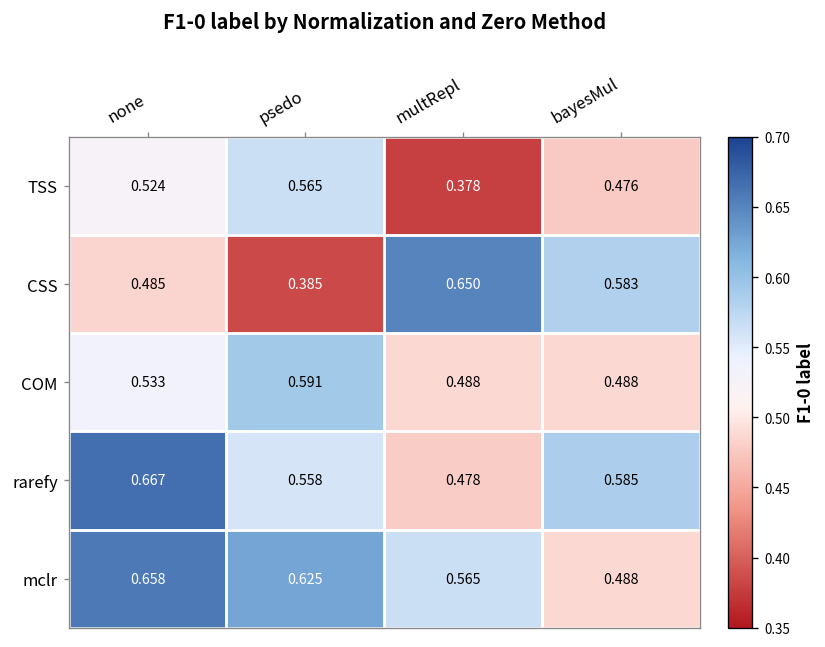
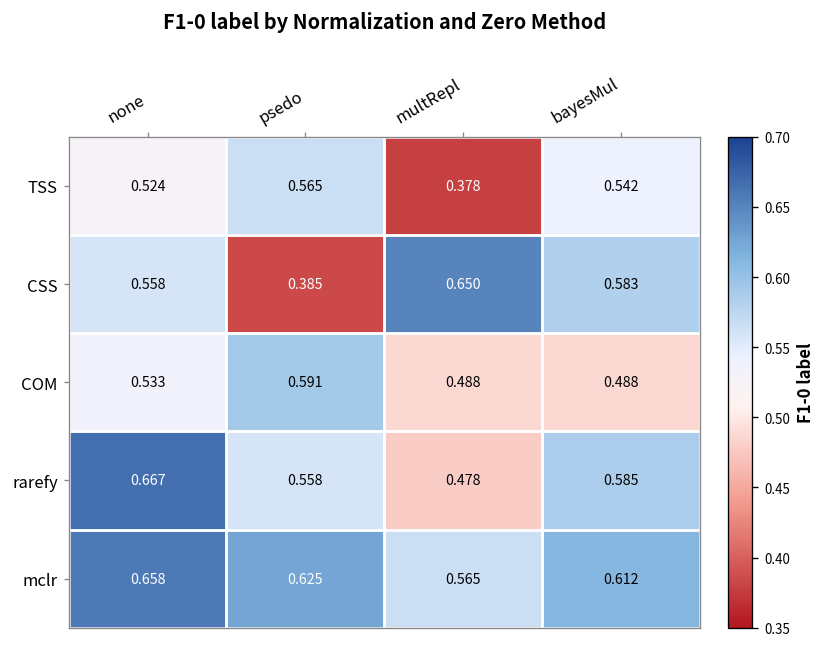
  {
    "TSS": {
      "none": 0.524,
      "psedo": 0.565,
      "multRepl": 0.378,
-     "bayesMul": 0.476
+     "bayesMul": 0.542
    },
    "CSS": {
-     "none": 0.485,
+     "none": 0.558,
      "psedo": 0.385,
      "multRepl": 0.650,
      "bayesMul": 0.583
    },
    "COM": {
      "none": 0.533,
      "psedo": 0.591,
      "multRepl": 0.488,
      "bayesMul": 0.488
    },
    "rarefy": {
      "none": 0.667,
      "psedo": 0.558,
      "multRepl": 0.478,
      "bayesMul": 0.585
    },
    "mclr": {
      "none": 0.658,
      "psedo": 0.625,
      "multRepl": 0.565,
-     "bayesMul": 0.488
+     "bayesMul": 0.612
    }
  }
